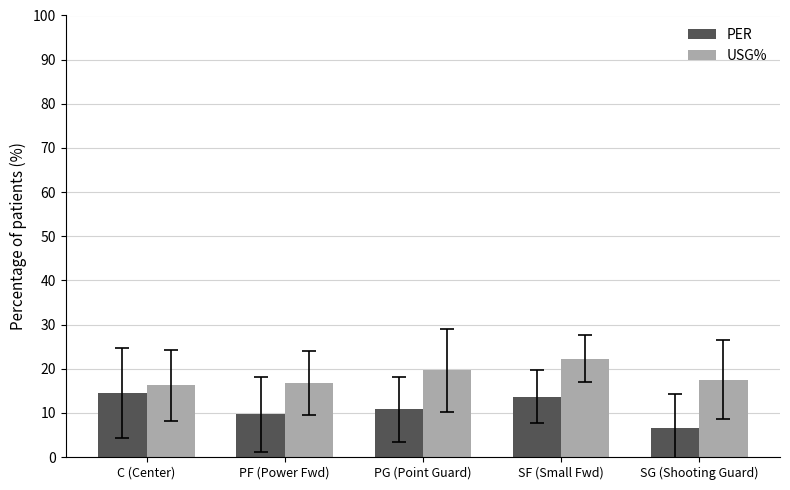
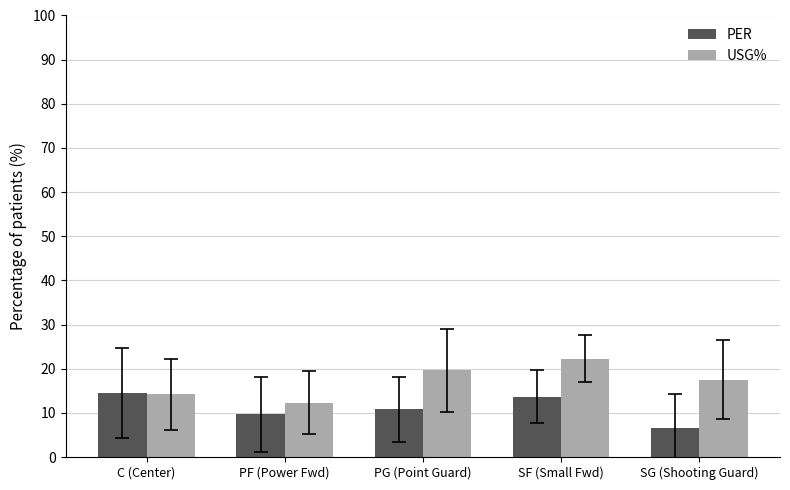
  {
    "PER": {
      "C (Center)": 15,
      "PF (Power Fwd)": 10,
      "PG (Point Guard)": 11,
      "SF (Small Fwd)": 14,
      "SG (Shooting Guard)": 7
    },
    "USG%": {
-     "C (Center)": 16,
-     "PF (Power Fwd)": 17,
+     "C (Center)": 14,
+     "PF (Power Fwd)": 12,
      "PG (Point Guard)": 20,
      "SF (Small Fwd)": 22,
      "SG (Shooting Guard)": 18
    }
  }
